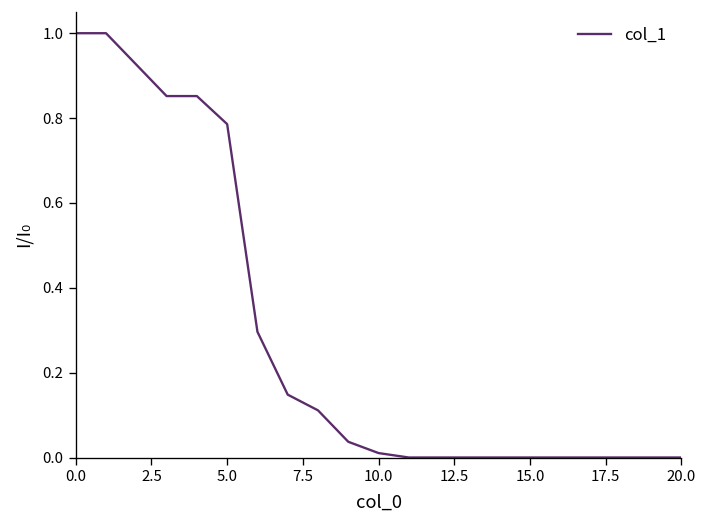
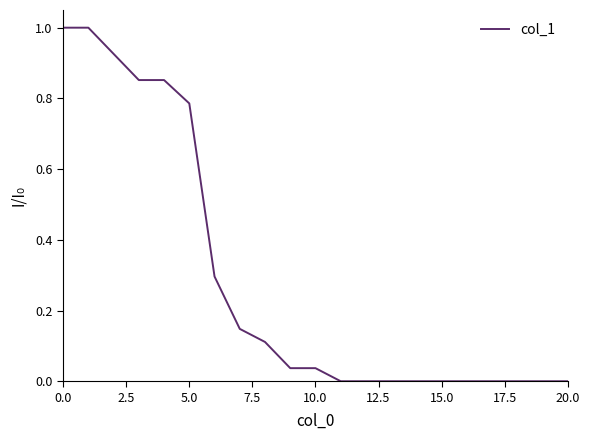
  {
    "0.0": 1.00,
    "5.0": 0.79,
-   "10.0": 0.01,
+   "10.0": 0.04,
    "15.0": 0.00,
    "20.0": 0.00
  }
